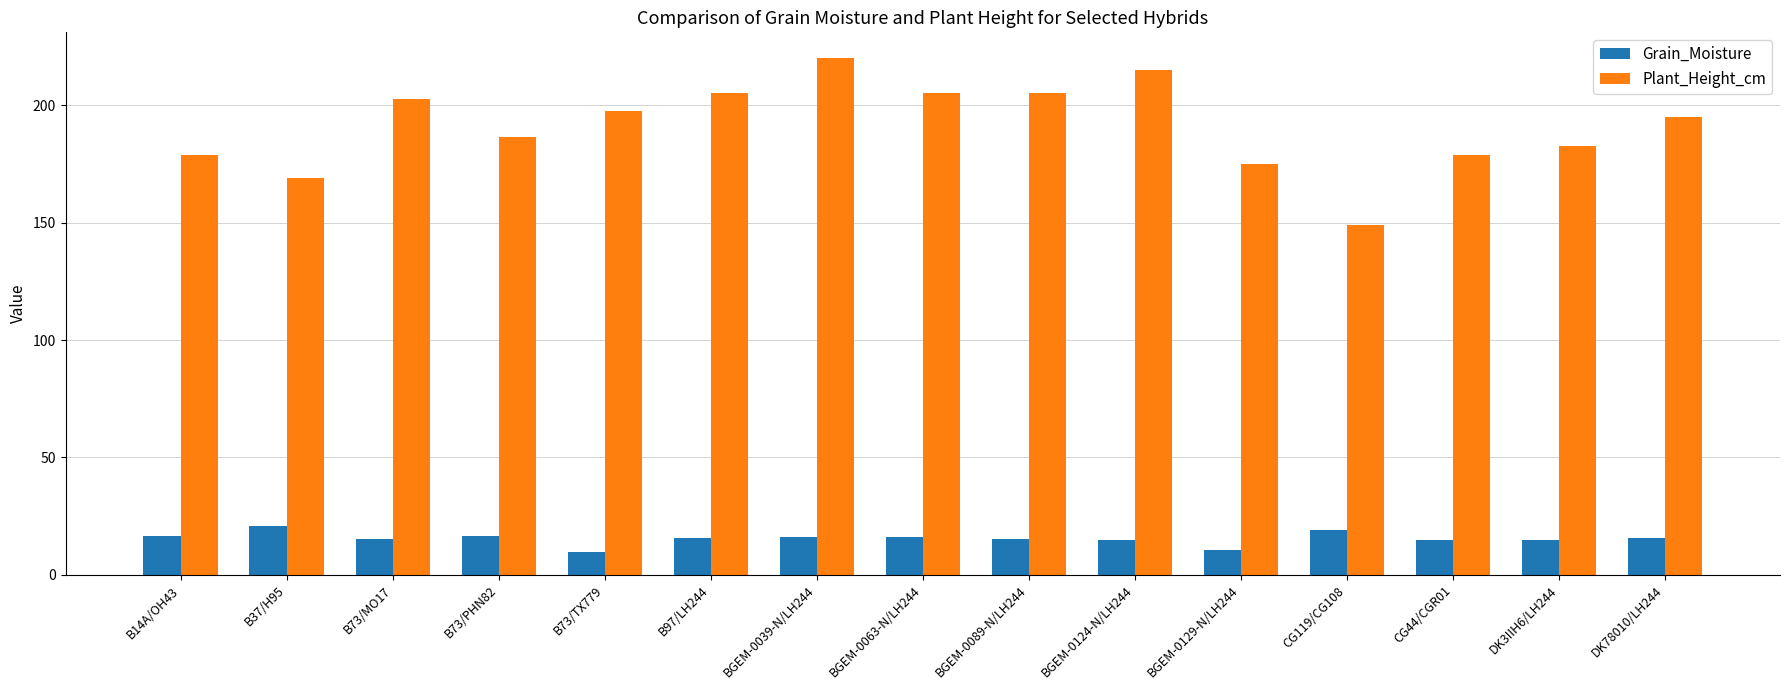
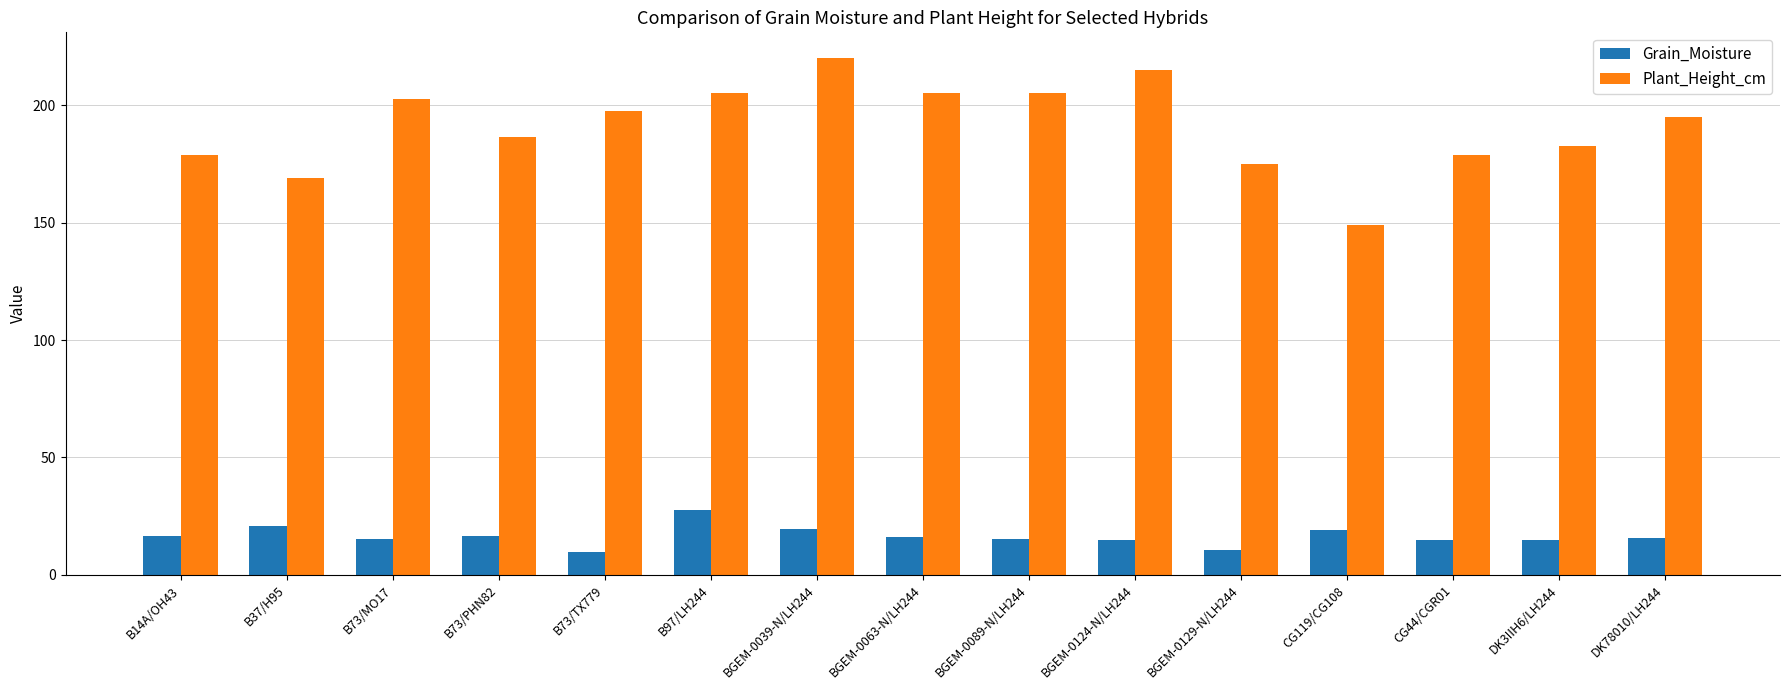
  {
    "Grain_Moisture": {
      "B14A/OH43": 17,
      "B37/H95": 21,
      "B73/MO17": 15,
      "B73/PHN82": 17,
      "B73/TX779": 10,
-     "B97/LH244": 16,
-     "BGEM-0039-N/LH244": 16,
+     "B97/LH244": 28,
+     "BGEM-0039-N/LH244": 19,
      "BGEM-0063-N/LH244": 16,
      "BGEM-0089-N/LH244": 15,
      "BGEM-0124-N/LH244": 15,
      "BGEM-0129-N/LH244": 11,
      "CG119/CG108": 19,
      "CG44/CGR01": 15,
      "DK3IIH6/LH244": 15,
      "DK78010/LH244": 16
    },
    "Plant_Height_cm": {
      "B14A/OH43": 179,
      "B37/H95": 169,
      "B73/MO17": 203,
      "B73/PHN82": 186,
      "B73/TX779": 198,
      "B97/LH244": 205,
      "BGEM-0039-N/LH244": 220,
      "BGEM-0063-N/LH244": 205,
      "BGEM-0089-N/LH244": 205,
      "BGEM-0124-N/LH244": 215,
      "BGEM-0129-N/LH244": 175,
      "CG119/CG108": 149,
      "CG44/CGR01": 179,
      "DK3IIH6/LH244": 183,
      "DK78010/LH244": 195
    }
  }
